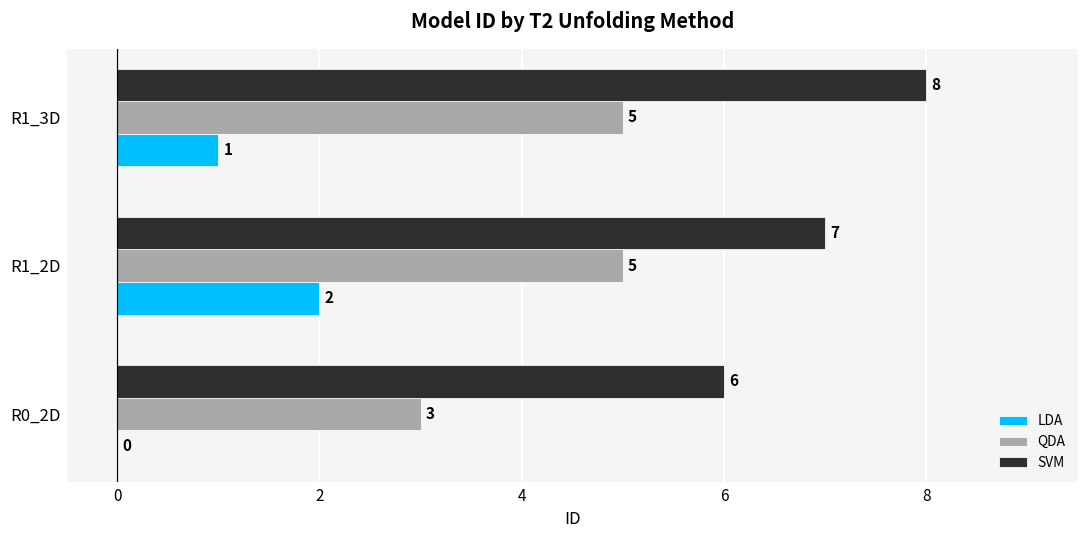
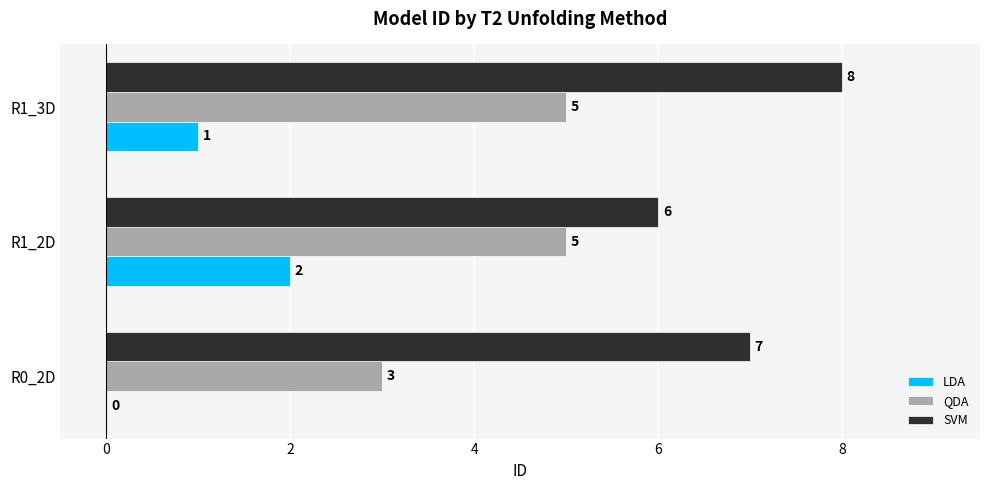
  {
    "LDA": {
      "R1_3D": 1,
      "R1_2D": 2,
      "R0_2D": 0
    },
    "QDA": {
      "R1_3D": 5,
      "R1_2D": 5,
      "R0_2D": 3
    },
    "SVM": {
      "R1_3D": 8,
-     "R1_2D": 7,
-     "R0_2D": 6
+     "R1_2D": 6,
+     "R0_2D": 7
    }
  }
